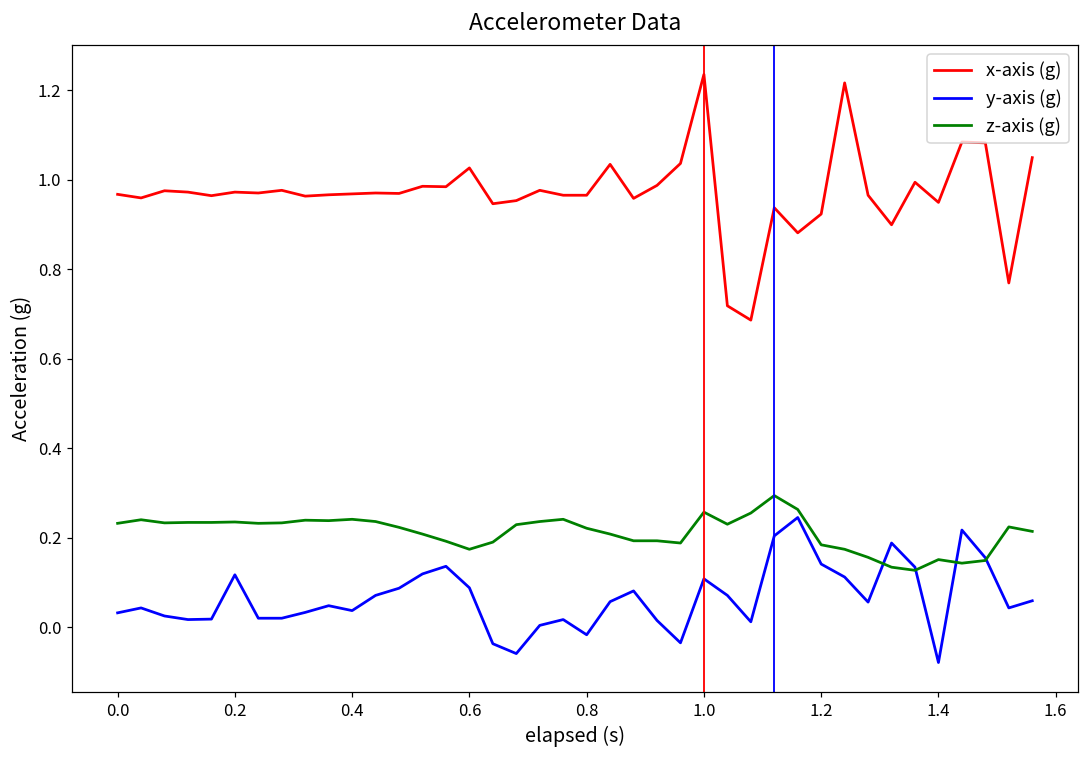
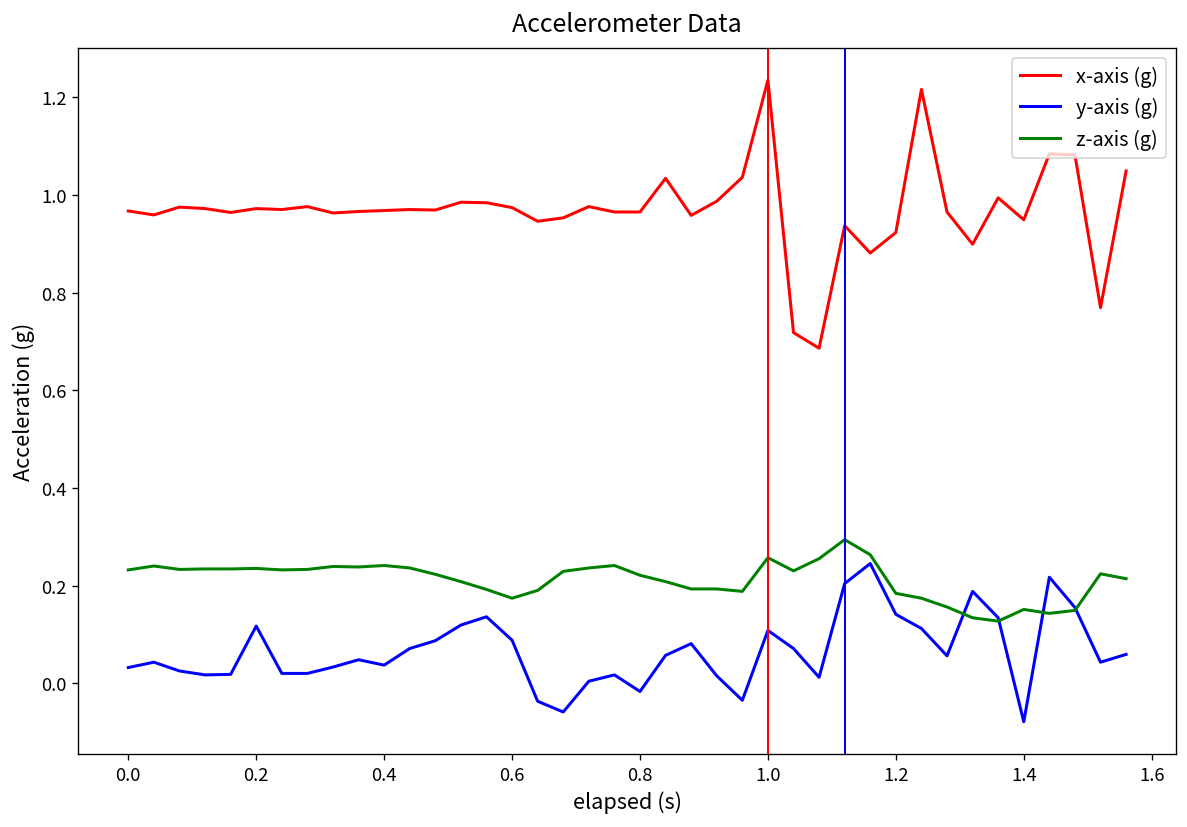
  {
    "x-axis (g)": {
      "0.0": 0.97,
      "0.2": 0.97,
      "0.4": 0.97,
-     "0.6": 1.03,
+     "0.6": 0.97,
      "0.8": 0.97,
      "1.0": 1.24,
      "1.2": 0.92,
      "1.4": 0.95
    },
    "y-axis (g)": {
      "0.0": 0.03,
      "0.2": 0.12,
      "0.4": 0.04,
      "0.6": 0.09,
      "0.8": -0.02,
      "1.0": 0.11,
      "1.2": 0.14,
      "1.4": -0.08
    },
    "z-axis (g)": {
      "0.0": 0.23,
      "0.2": 0.24,
      "0.4": 0.24,
      "0.6": 0.17,
      "0.8": 0.22,
      "1.0": 0.26,
      "1.2": 0.18,
      "1.4": 0.15
    }
  }
